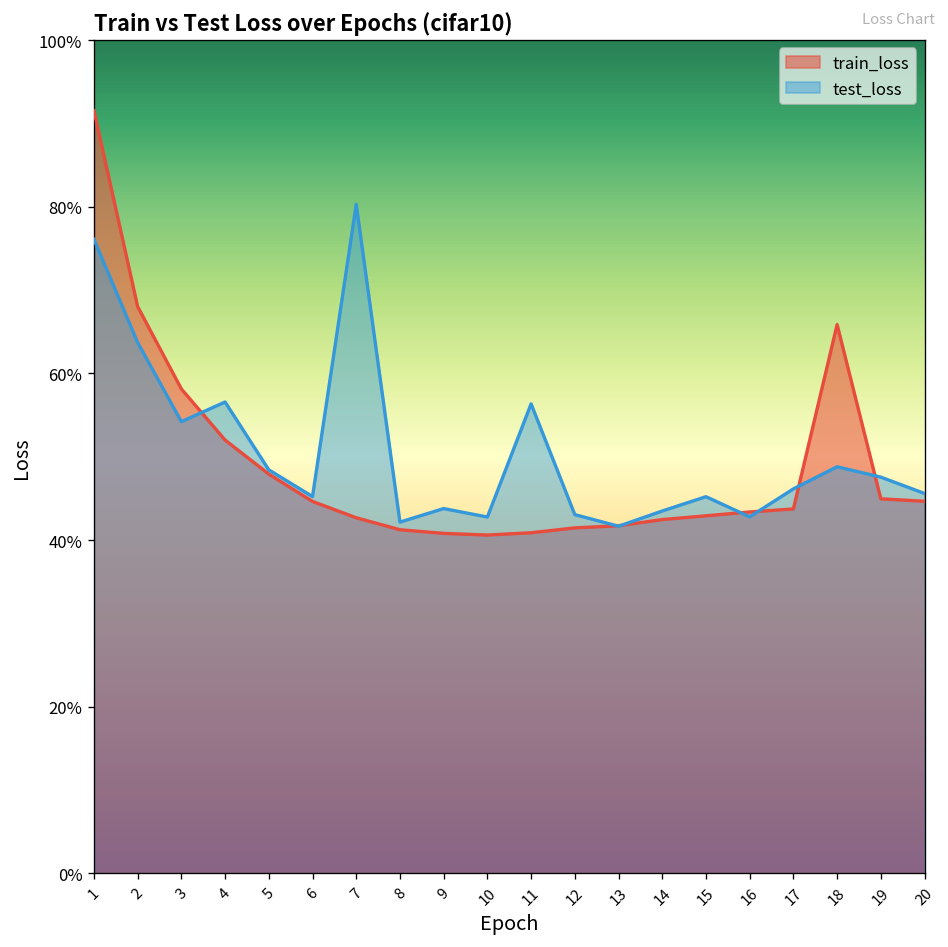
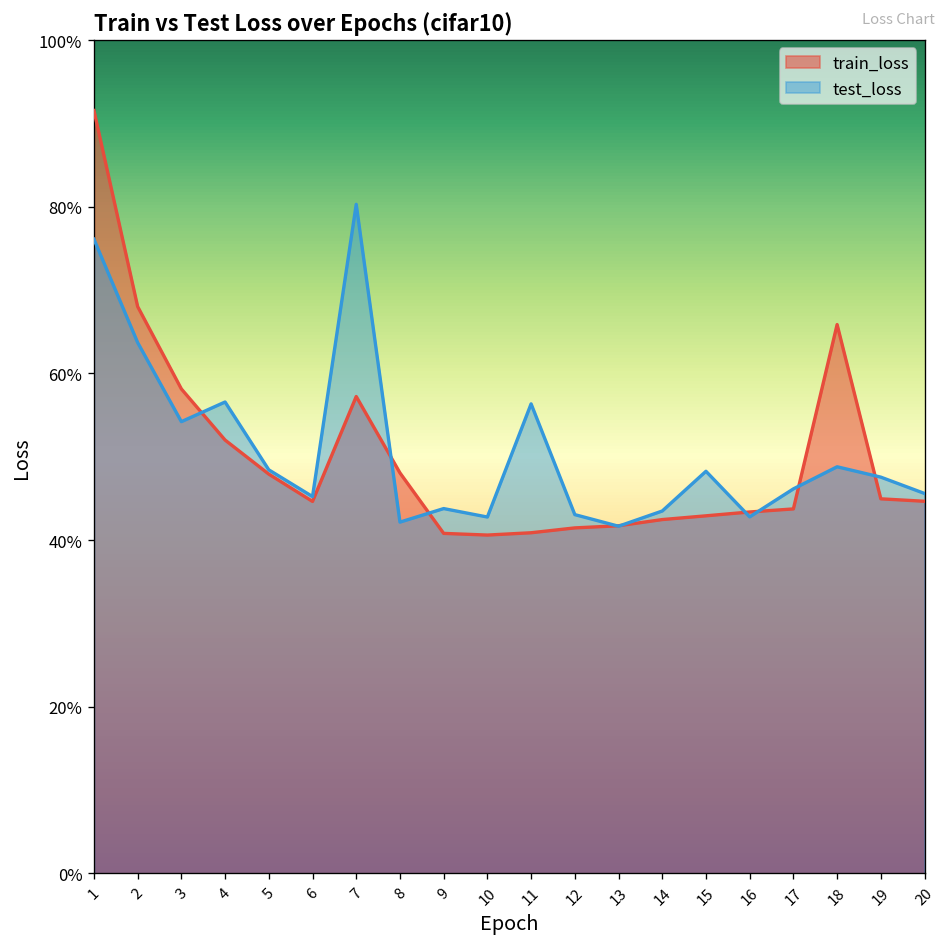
  {
    "train_loss": {
      "1": "92%",
      "2": "68%",
      "3": "58%",
      "4": "52%",
      "5": "48%",
      "6": "45%",
-     "7": "43%",
-     "8": "41%",
+     "7": "57%",
+     "8": "48%",
      "9": "41%",
      "10": "41%",
      "11": "41%",
      "12": "41%",
      "14": "42%",
      "15": "43%",
      "16": "43%",
      "17": "44%",
      "18": "66%",
      "19": "45%",
      "20": "45%"
    },
    "test_loss": {
      "1": "76%",
      "2": "64%",
      "3": "54%",
      "4": "57%",
      "5": "48%",
      "6": "45%",
      "7": "80%",
      "8": "42%",
      "9": "44%",
      "10": "43%",
      "11": "56%",
      "12": "43%",
      "14": "43%",
-     "15": "45%",
+     "15": "48%",
      "16": "43%",
      "17": "46%",
      "18": "49%",
      "19": "48%",
      "20": "46%"
    }
  }
